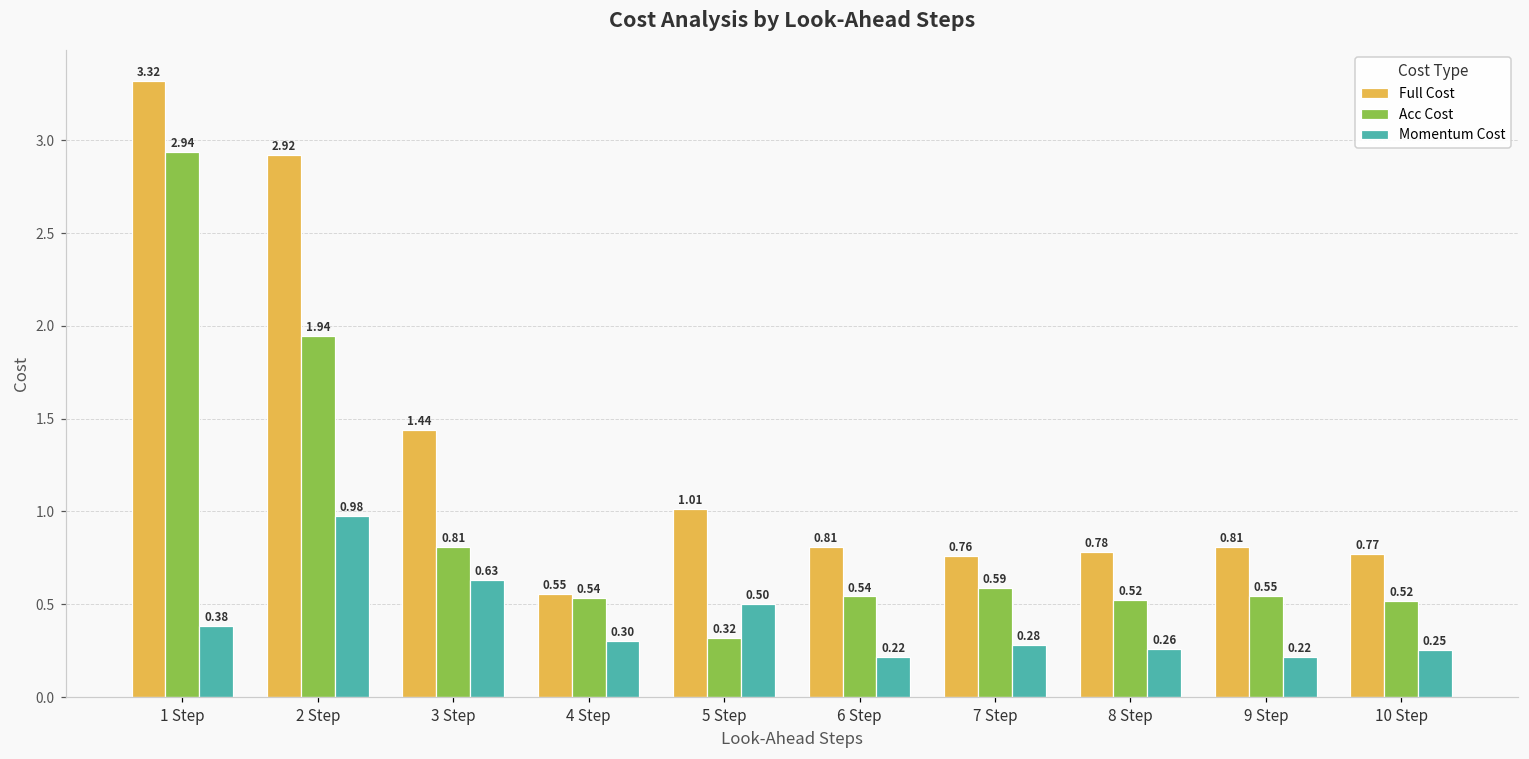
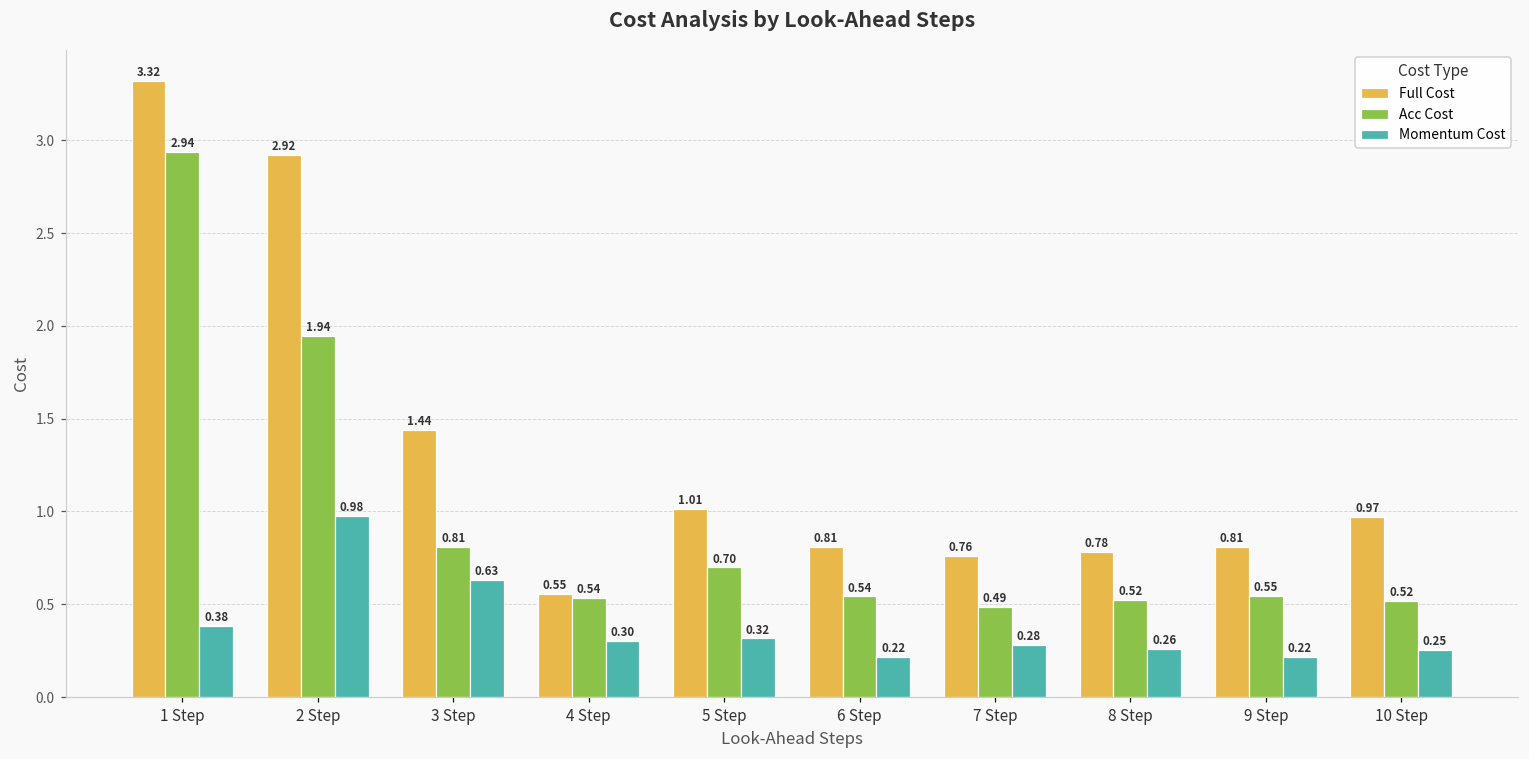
  {
    "Full Cost": {
      "1 Step": 3.32,
      "2 Step": 2.92,
      "3 Step": 1.44,
      "4 Step": 0.55,
      "5 Step": 1.01,
      "6 Step": 0.81,
      "7 Step": 0.76,
      "8 Step": 0.78,
      "9 Step": 0.81,
-     "10 Step": 0.77
+     "10 Step": 0.97
    },
    "Acc Cost": {
      "1 Step": 2.94,
      "2 Step": 1.94,
      "3 Step": 0.81,
      "4 Step": 0.54,
-     "5 Step": 0.32,
+     "5 Step": 0.70,
      "6 Step": 0.54,
-     "7 Step": 0.59,
+     "7 Step": 0.49,
      "8 Step": 0.52,
      "9 Step": 0.55,
      "10 Step": 0.52
    },
    "Momentum Cost": {
      "1 Step": 0.38,
      "2 Step": 0.98,
      "3 Step": 0.63,
      "4 Step": 0.30,
-     "5 Step": 0.50,
+     "5 Step": 0.32,
      "6 Step": 0.22,
      "7 Step": 0.28,
      "8 Step": 0.26,
      "9 Step": 0.22,
      "10 Step": 0.25
    }
  }
